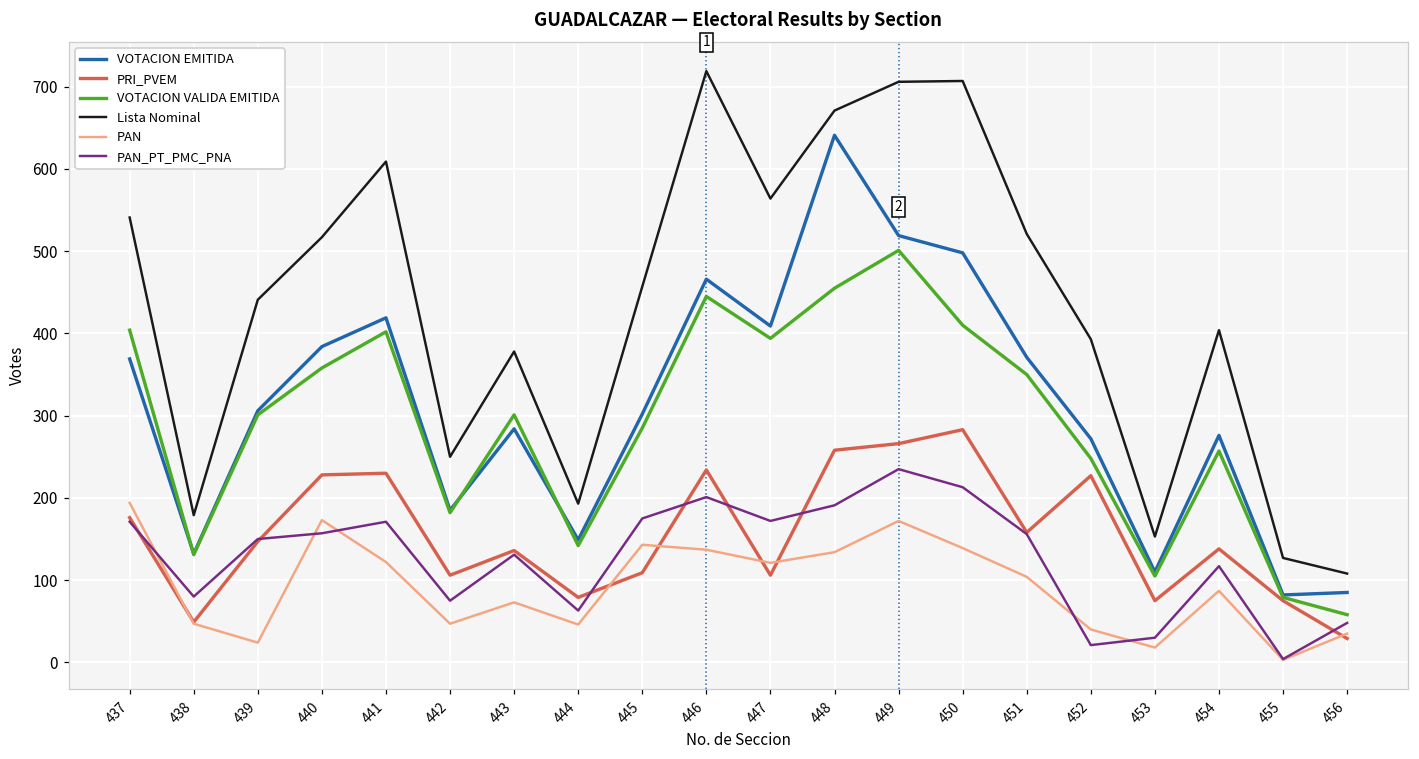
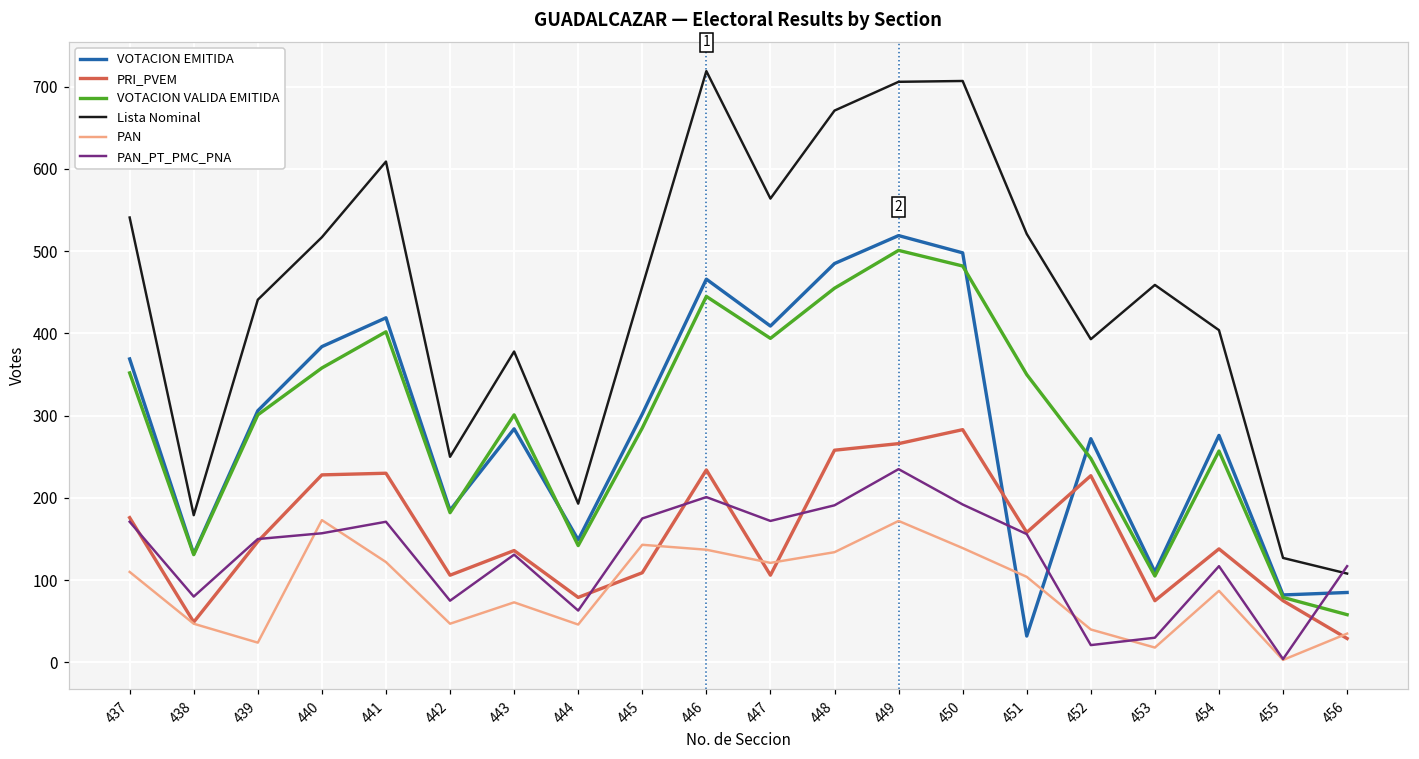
  {
    "VOTACION EMITIDA": {
      "437": 370,
      "439": 310,
      "440": 380,
      "441": 420,
      "443": 280,
      "444": 150,
      "445": 300,
      "446": 470,
      "447": 410,
-     "448": 640,
+     "448": 490,
      "450": 500,
-     "451": 370,
+     "451": 30,
      "452": 270,
      "453": 110,
      "454": 280,
      "456": 90
    },
    "PRI_PVEM": {
      "437": 180,
      "440": 230,
      "441": 230,
      "442": 110,
      "443": 140,
      "444": 80,
      "445": 110,
      "446": 230,
      "447": 110,
      "448": 260,
      "449": 270,
      "450": 280,
      "452": 230,
      "453": 80,
      "454": 140,
      "455": 80,
      "456": 30
    },
    "VOTACION VALIDA EMITIDA": {
-     "437": 400,
+     "437": 350,
      "439": 300,
      "440": 360,
      "441": 400,
      "443": 300,
      "444": 140,
      "445": 290,
      "446": 450,
      "447": 390,
      "448": 460,
      "449": 500,
-     "450": 410,
+     "450": 480,
      "451": 350,
      "452": 250,
      "453": 110,
      "454": 260,
      "456": 60
    },
    "Lista Nominal": {
      "437": 540,
      "438": 180,
      "439": 440,
      "440": 520,
      "441": 610,
      "442": 250,
      "443": 380,
      "444": 190,
      "445": 460,
      "447": 560,
      "448": 670,
      "449": 710,
      "450": 710,
      "451": 520,
      "452": 390,
-     "453": 150,
+     "453": 460,
      "454": 400,
      "455": 130,
      "456": 110
    },
    "PAN": {
-     "437": 190,
+     "437": 110,
      "439": 20,
      "440": 170,
      "441": 120,
      "442": 50,
      "443": 70,
      "444": 50,
      "445": 140,
      "446": 140,
      "447": 120,
      "448": 130,
      "449": 170,
      "450": 140,
      "451": 100,
      "452": 40,
      "453": 20,
      "454": 90,
      "456": 40
    },
    "PAN_PT_PMC_PNA": {
      "437": 170,
      "438": 80,
      "440": 160,
      "441": 170,
      "442": 80,
      "443": 130,
      "444": 60,
      "445": 180,
      "446": 200,
      "447": 170,
      "448": 190,
      "449": 240,
-     "450": 210,
+     "450": 190,
      "452": 20,
      "453": 30,
      "454": 120,
-     "456": 50
+     "456": 120
    }
  }
